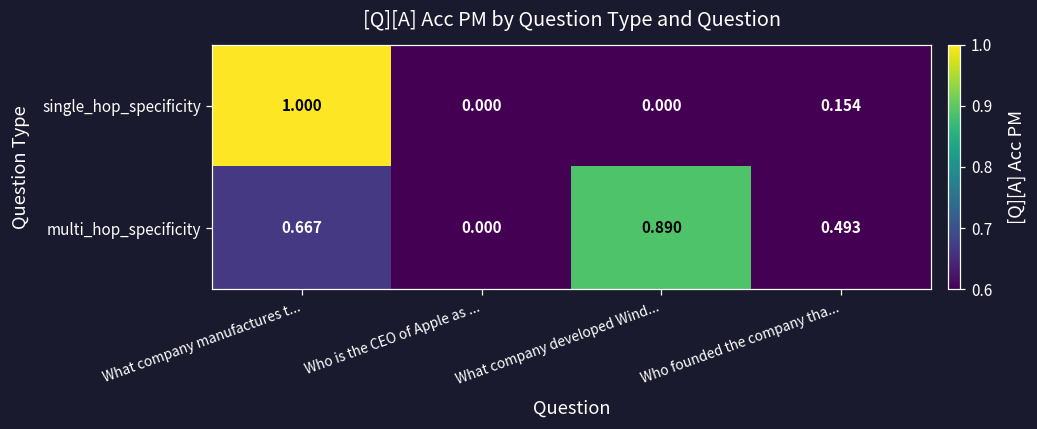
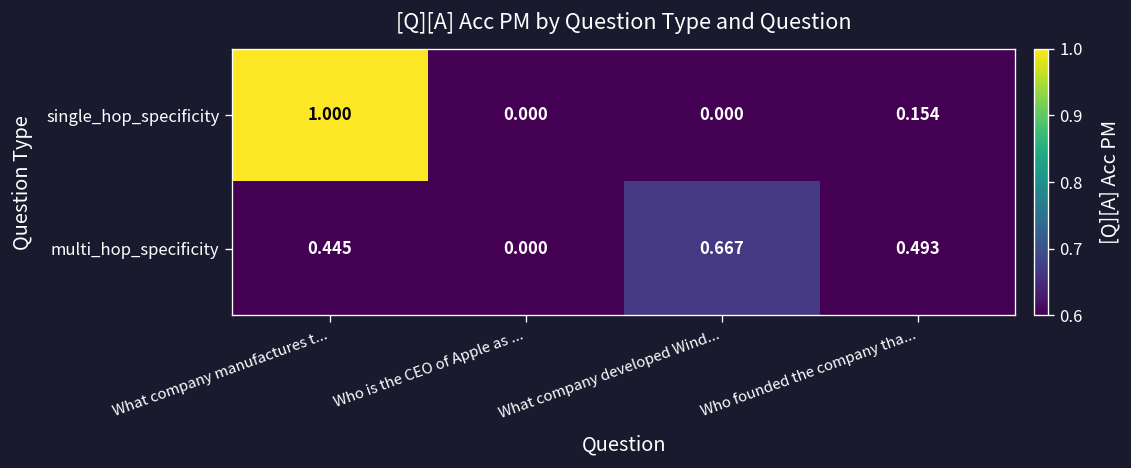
  {
    "single_hop_specificity": {
      "What company manufactures t...": 1.000,
      "Who is the CEO of Apple as ...": 0.000,
      "What company developed Wind...": 0.000,
      "Who founded the company tha...": 0.154
    },
    "multi_hop_specificity": {
-     "What company manufactures t...": 0.667,
+     "What company manufactures t...": 0.445,
      "Who is the CEO of Apple as ...": 0.000,
-     "What company developed Wind...": 0.890,
+     "What company developed Wind...": 0.667,
      "Who founded the company tha...": 0.493
    }
  }
